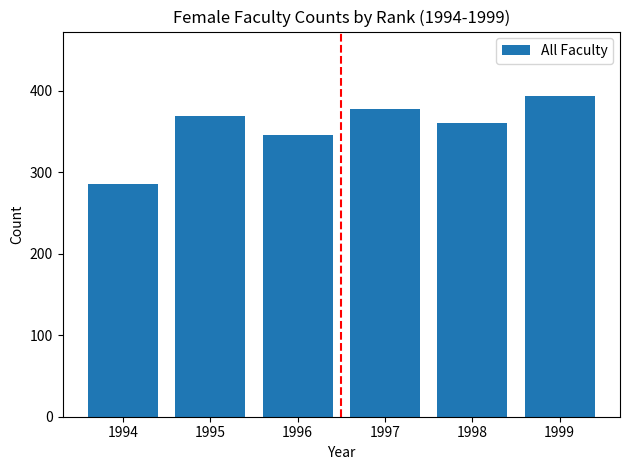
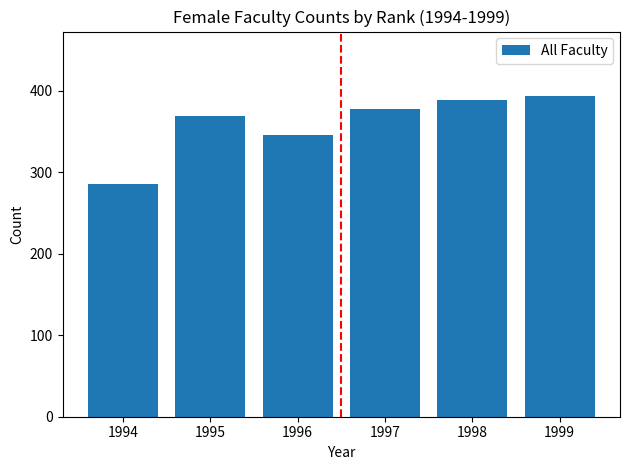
  {
    "1994": 290,
    "1995": 370,
    "1996": 350,
    "1997": 380,
-   "1998": 360,
+   "1998": 390,
    "1999": 390
  }
